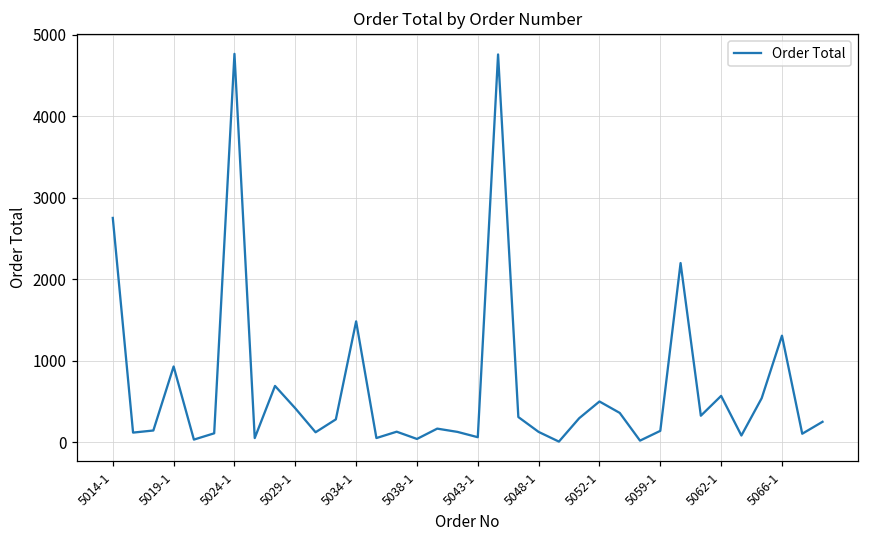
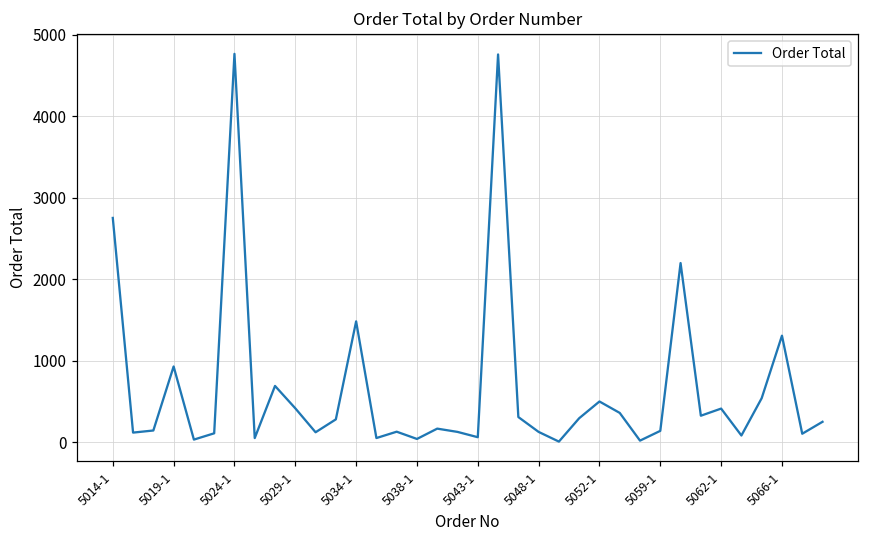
  {
    "5014-1": 2800,
    "5019-1": 900,
    "5024-1": 4800,
    "5029-1": 400,
    "5034-1": 1500,
    "5038-1": 0,
    "5043-1": 100,
    "5048-1": 100,
    "5052-1": 500,
    "5059-1": 100,
-   "5062-1": 600,
+   "5062-1": 400,
    "5066-1": 1300
  }
